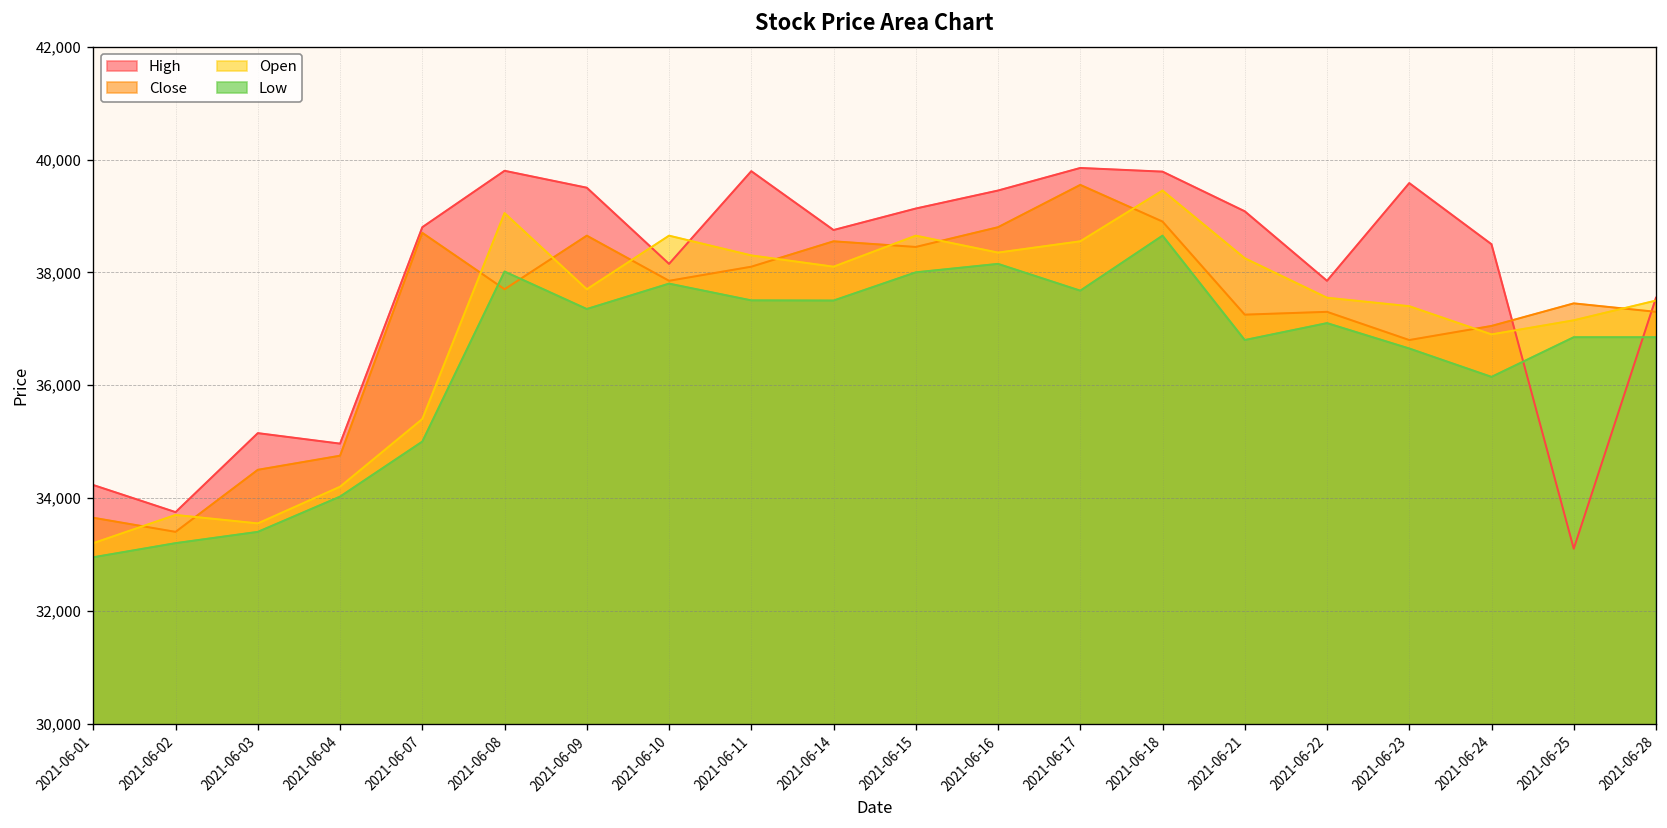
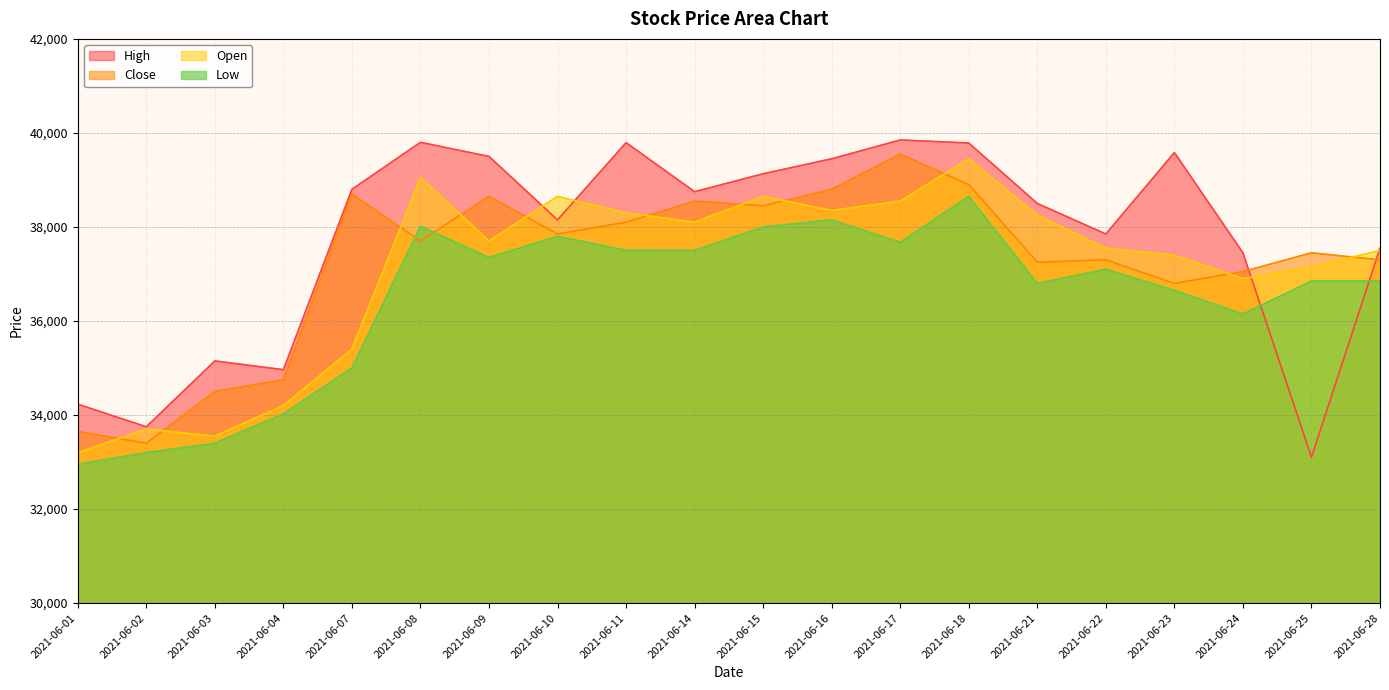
  {
    "High": {
      "2021-06-01": "34,200",
      "2021-06-03": "35,200",
      "2021-06-04": "35,000",
      "2021-06-07": "38,800",
      "2021-06-08": "39,800",
      "2021-06-09": "39,500",
      "2021-06-10": "38,200",
      "2021-06-11": "39,800",
      "2021-06-14": "38,800",
      "2021-06-15": "39,100",
      "2021-06-16": "39,500",
      "2021-06-17": "39,900",
      "2021-06-18": "39,800",
-     "2021-06-21": "39,100",
+     "2021-06-21": "38,500",
      "2021-06-22": "37,900",
      "2021-06-23": "39,600",
-     "2021-06-24": "38,500",
+     "2021-06-24": "37,500",
      "2021-06-25": "33,100"
    },
    "Low": {
      "2021-06-01": "33,000",
      "2021-06-02": "33,200",
      "2021-06-03": "33,400",
      "2021-06-04": "34,000",
      "2021-06-07": "35,000",
      "2021-06-08": "38,000",
      "2021-06-09": "37,400",
      "2021-06-11": "37,500",
      "2021-06-14": "37,500",
      "2021-06-15": "38,000",
      "2021-06-16": "38,200",
      "2021-06-17": "37,700",
      "2021-06-18": "38,700",
      "2021-06-21": "36,800",
      "2021-06-22": "37,100",
      "2021-06-23": "36,700",
      "2021-06-24": "36,100",
      "2021-06-25": "36,900",
      "2021-06-28": "36,900"
    }
  }
